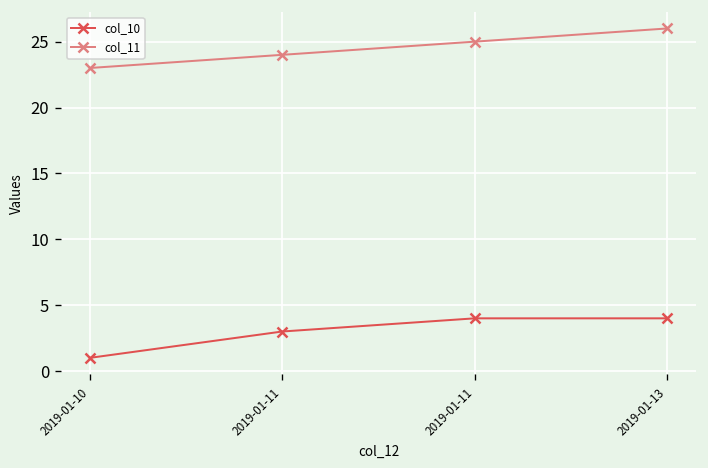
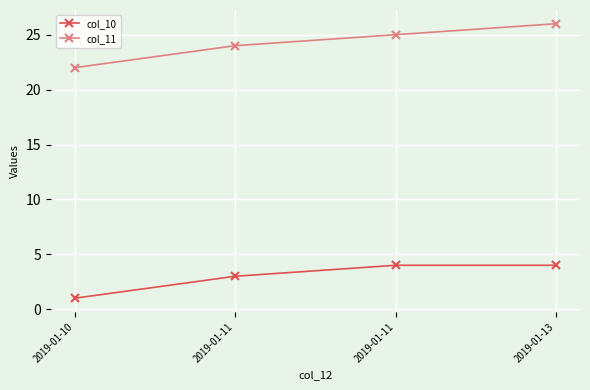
  {
    "col_10": {
      "2019-01-10": 1,
      "2019-01-13": 4
    },
    "col_11": {
-     "2019-01-10": 23,
+     "2019-01-10": 22,
      "2019-01-13": 26
    }
  }
